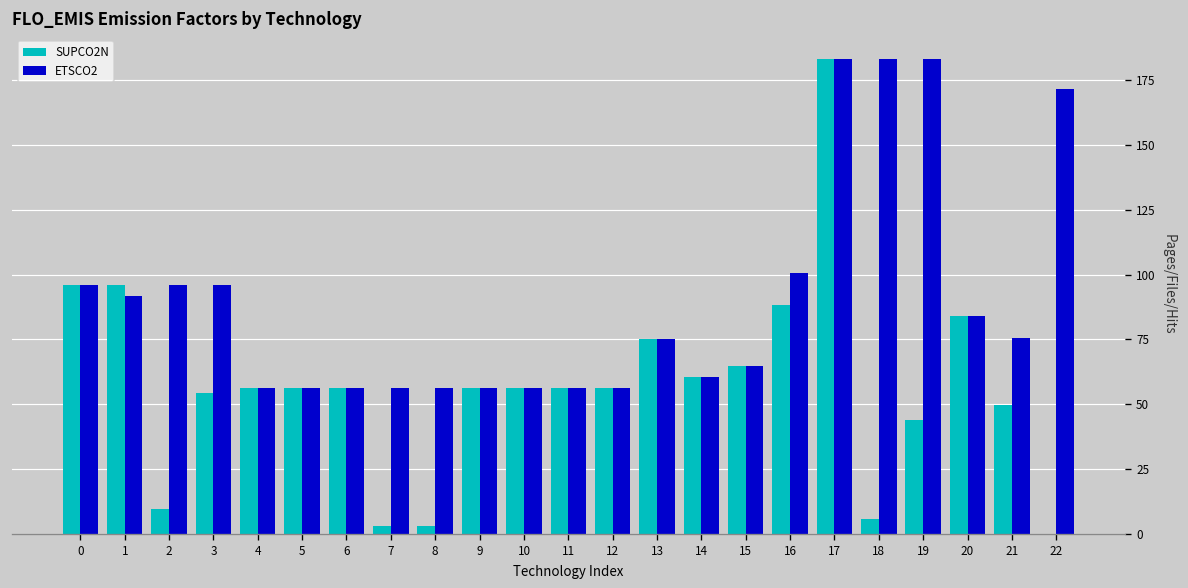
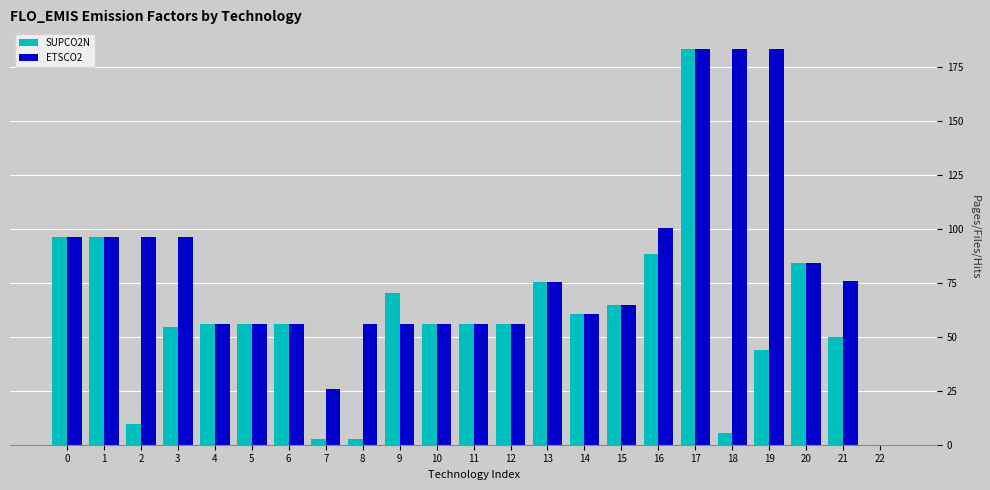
  {
    "SUPCO2N": {
      "0": 96,
      "1": 96,
      "2": 10,
      "3": 54,
      "4": 56,
      "5": 56,
      "6": 56,
      "7": 3,
      "8": 3,
-     "9": 56,
+     "9": 70,
      "10": 56,
      "11": 56,
      "12": 56,
      "13": 75,
      "14": 60,
      "15": 65,
      "16": 88,
      "17": 183,
      "18": 6,
      "19": 44,
      "20": 84,
      "21": 50
    },
    "ETSCO2": {
      "0": 96,
-     "1": 92,
+     "1": 96,
      "2": 96,
      "3": 96,
      "4": 56,
      "5": 56,
      "6": 56,
-     "7": 56,
+     "7": 26,
      "8": 56,
      "9": 56,
      "10": 56,
      "11": 56,
      "12": 56,
      "13": 75,
      "14": 60,
      "15": 65,
      "16": 101,
      "17": 183,
      "18": 183,
      "19": 183,
      "20": 84,
      "21": 76,
-     "22": 172
+     "22": 0
    }
  }
